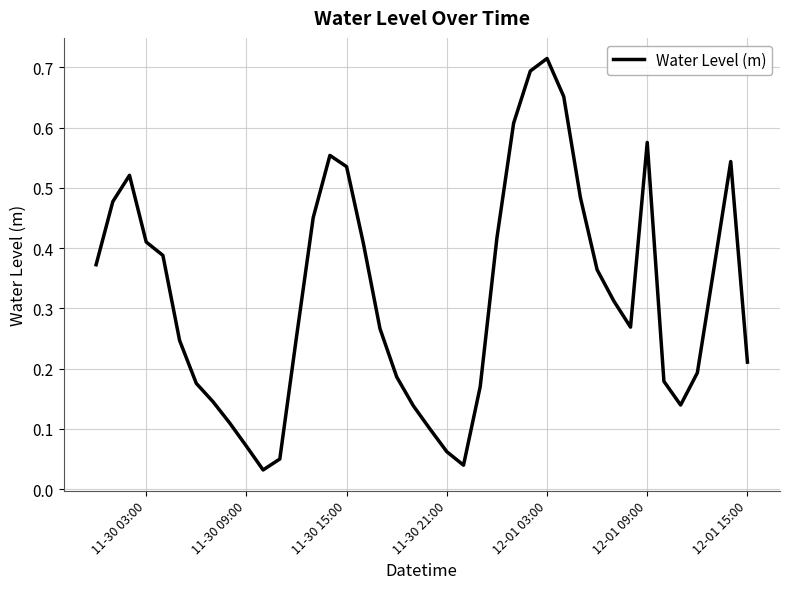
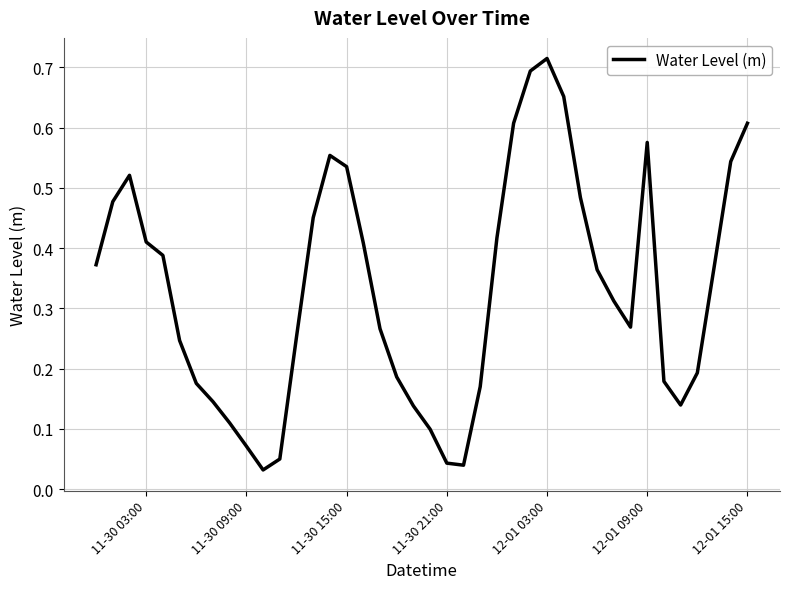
  {
    "11-30 03:00": 0.41,
    "11-30 09:00": 0.07,
    "11-30 15:00": 0.54,
-   "11-30 21:00": 0.06,
+   "11-30 21:00": 0.04,
    "12-01 03:00": 0.71,
    "12-01 09:00": 0.58,
-   "12-01 15:00": 0.21
+   "12-01 15:00": 0.61
  }
